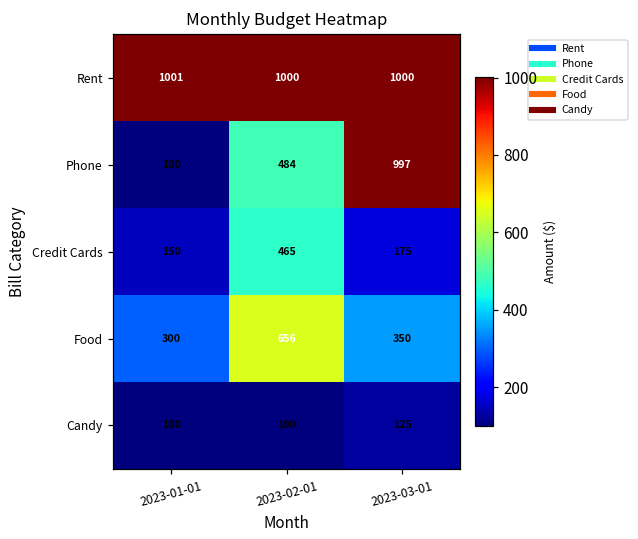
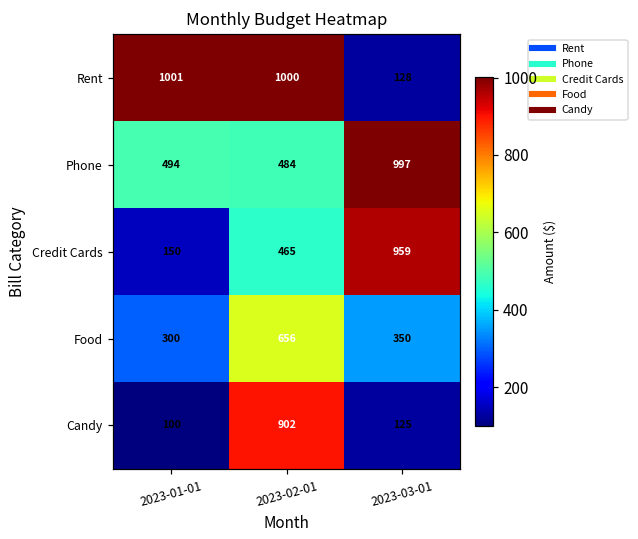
  {
    "Rent": {
      "2023-01-01": 1001,
      "2023-02-01": 1000,
-     "2023-03-01": 1000
+     "2023-03-01": 128
    },
    "Phone": {
-     "2023-01-01": 100,
+     "2023-01-01": 494,
      "2023-02-01": 484,
      "2023-03-01": 997
    },
    "Credit Cards": {
      "2023-01-01": 150,
      "2023-02-01": 465,
-     "2023-03-01": 175
+     "2023-03-01": 959
    },
    "Food": {
      "2023-01-01": 300,
      "2023-02-01": 656,
      "2023-03-01": 350
    },
    "Candy": {
      "2023-01-01": 100,
-     "2023-02-01": 100,
+     "2023-02-01": 902,
      "2023-03-01": 125
    }
  }
